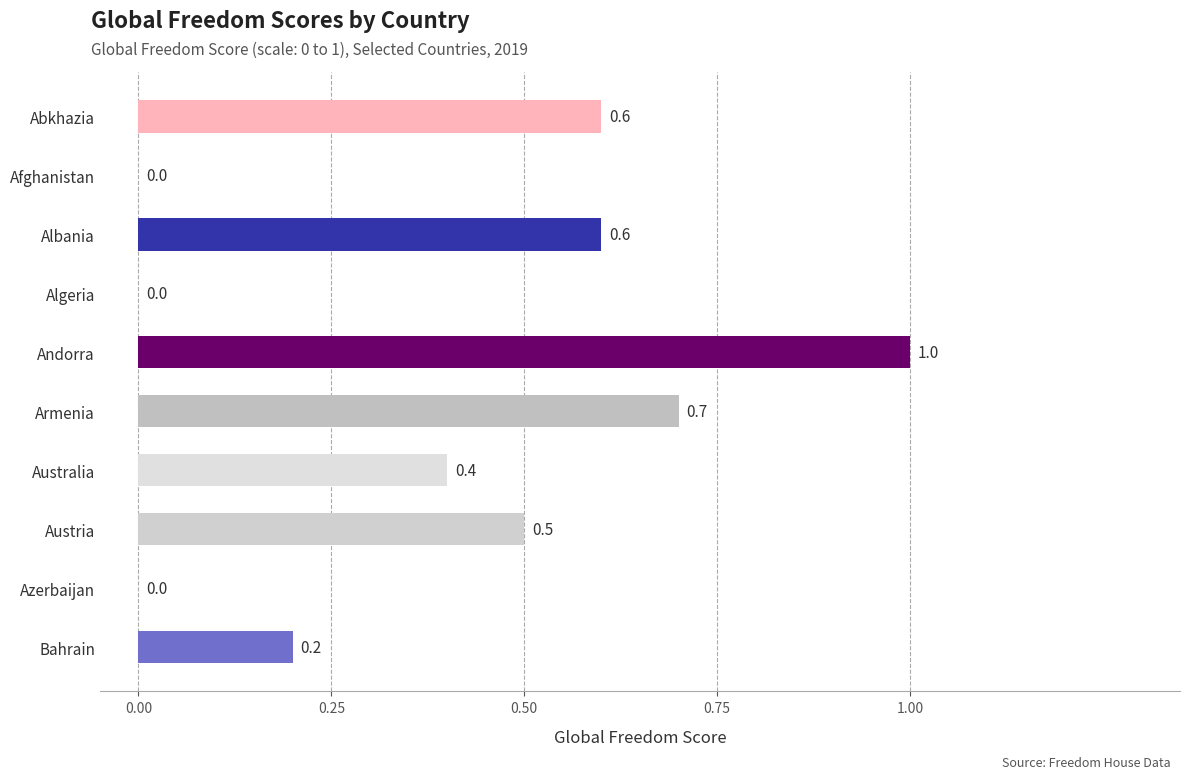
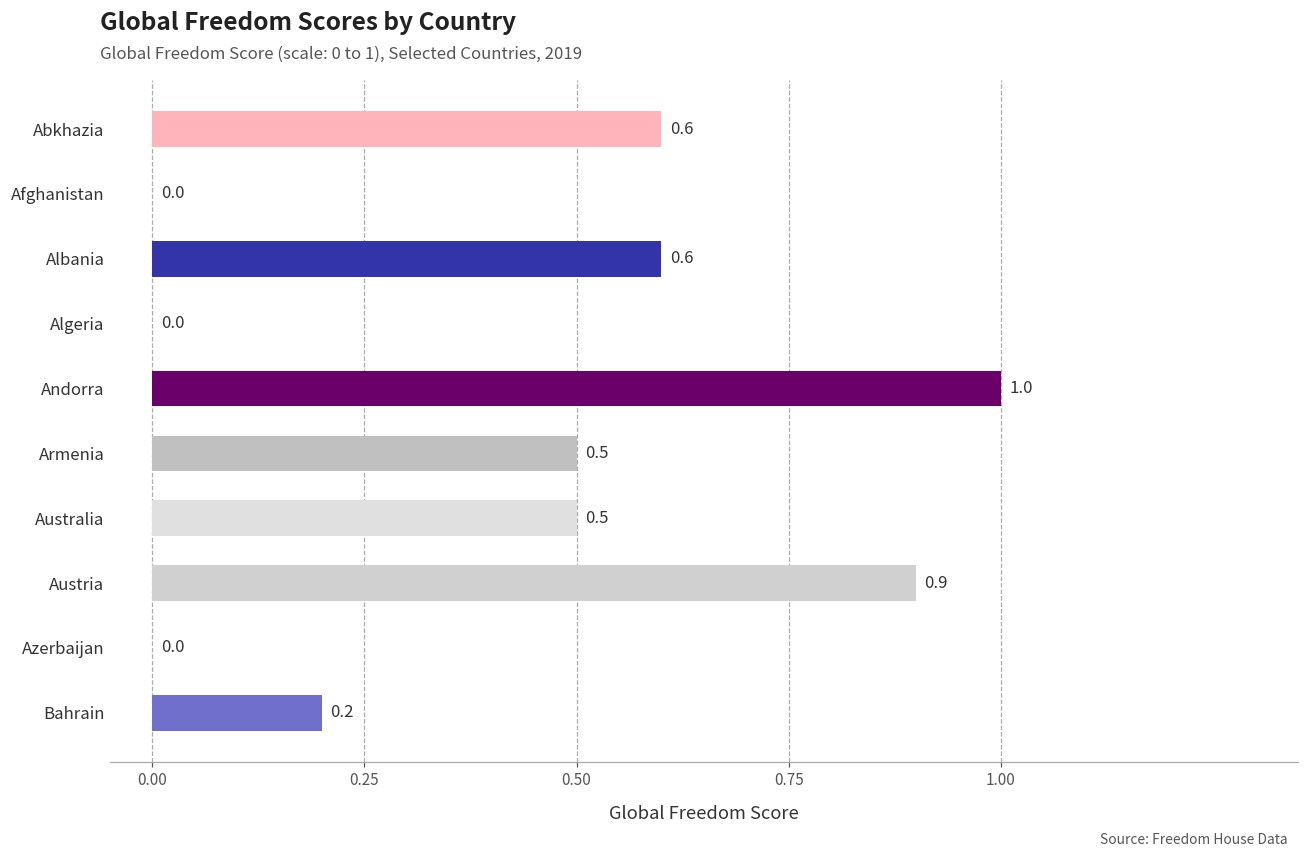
  {
    "Abkhazia": 0.6,
    "Afghanistan": 0.0,
    "Albania": 0.6,
    "Algeria": 0.0,
    "Andorra": 1.0,
-   "Armenia": 0.7,
-   "Australia": 0.4,
-   "Austria": 0.5,
+   "Armenia": 0.5,
+   "Australia": 0.5,
+   "Austria": 0.9,
    "Azerbaijan": 0.0,
    "Bahrain": 0.2
  }
